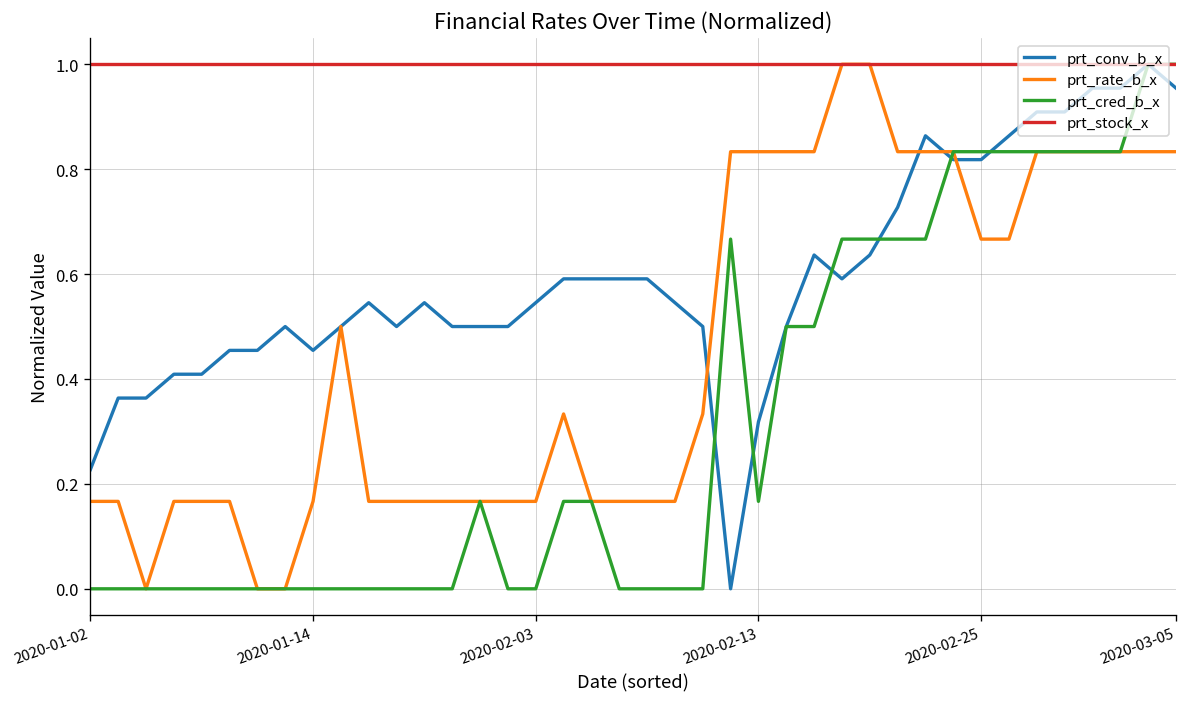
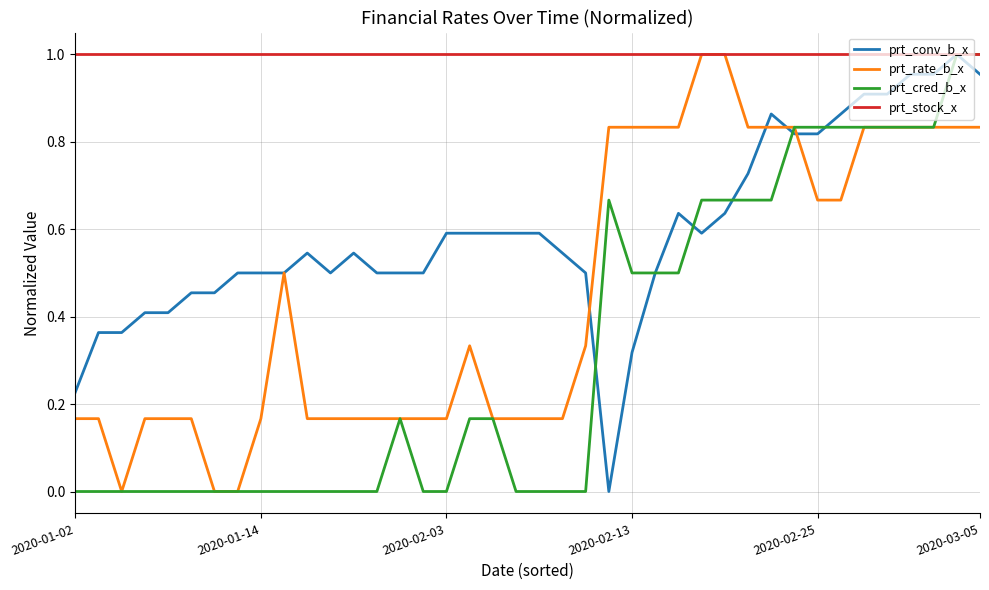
  {
    "prt_conv_b_x": {
      "2020-01-02": 0.23,
-     "2020-01-14": 0.45,
-     "2020-02-03": 0.55,
+     "2020-01-14": 0.50,
+     "2020-02-03": 0.59,
      "2020-02-13": 0.32,
      "2020-02-25": 0.82,
      "2020-03-05": 0.95
    },
    "prt_rate_b_x": {
      "2020-01-02": 0.17,
      "2020-01-14": 0.17,
      "2020-02-03": 0.17,
      "2020-02-13": 0.83,
      "2020-02-25": 0.67,
      "2020-03-05": 0.83
    },
    "prt_cred_b_x": {
      "2020-01-02": 0.00,
      "2020-01-14": 0.00,
      "2020-02-03": 0.00,
-     "2020-02-13": 0.17,
+     "2020-02-13": 0.50,
      "2020-02-25": 0.83
    },
    "prt_stock_x": {
      "2020-01-02": 1.00,
      "2020-01-14": 1.00,
      "2020-02-03": 1.00,
      "2020-02-13": 1.00,
      "2020-02-25": 1.00
    }
  }
